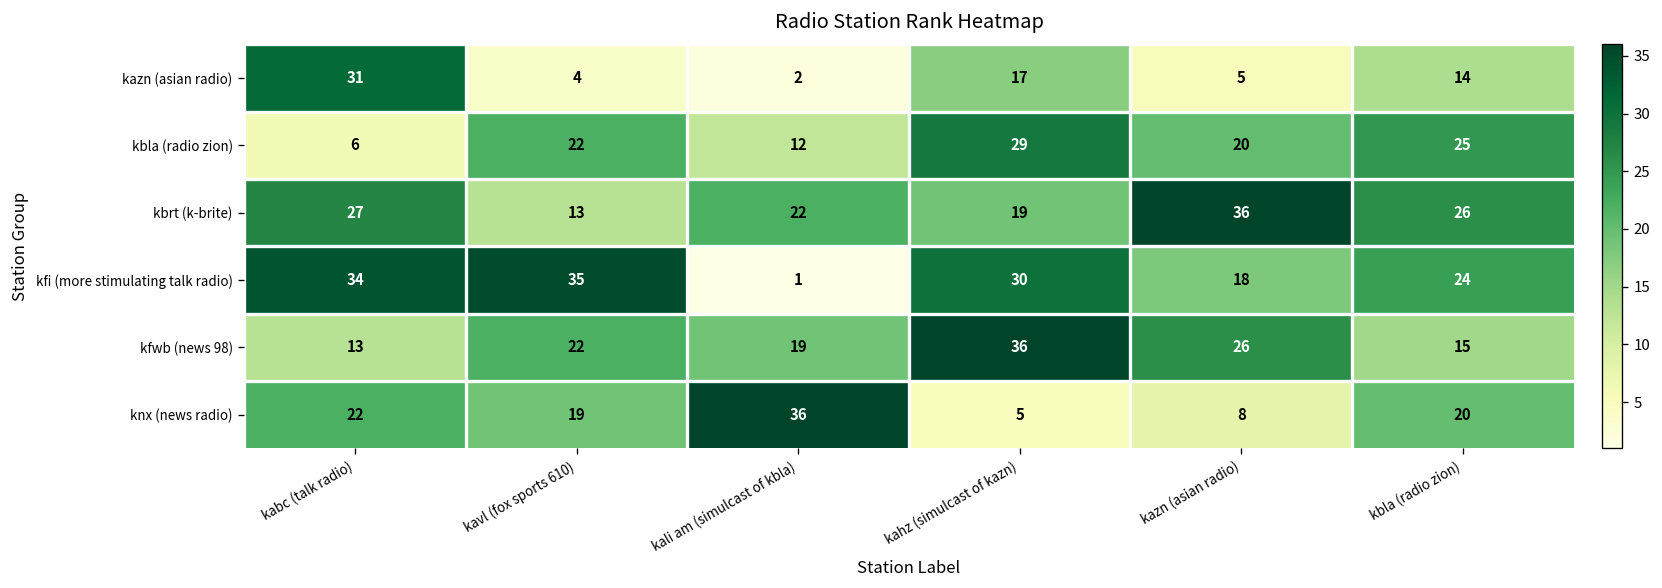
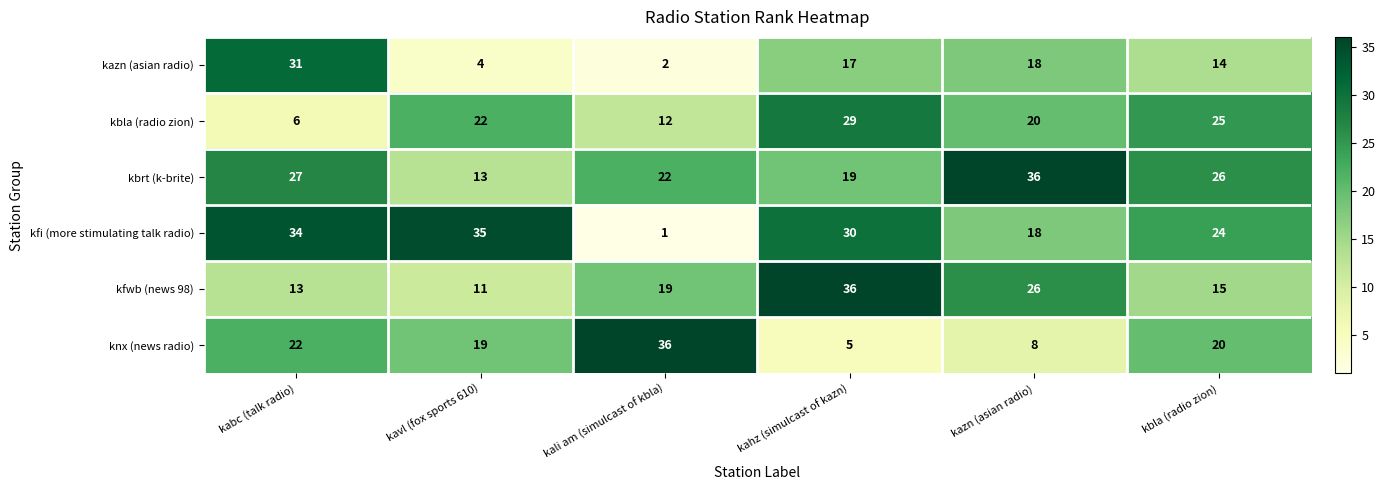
  {
    "kazn (asian radio)": {
      "kabc (talk radio)": 31,
      "kavl (fox sports 610)": 4,
      "kali am (simulcast of kbla)": 2,
      "kahz (simulcast of kazn)": 17,
-     "kazn (asian radio)": 5,
+     "kazn (asian radio)": 18,
      "kbla (radio zion)": 14
    },
    "kbla (radio zion)": {
      "kabc (talk radio)": 6,
      "kavl (fox sports 610)": 22,
      "kali am (simulcast of kbla)": 12,
      "kahz (simulcast of kazn)": 29,
      "kazn (asian radio)": 20,
      "kbla (radio zion)": 25
    },
    "kbrt (k-brite)": {
      "kabc (talk radio)": 27,
      "kavl (fox sports 610)": 13,
      "kali am (simulcast of kbla)": 22,
      "kahz (simulcast of kazn)": 19,
      "kazn (asian radio)": 36,
      "kbla (radio zion)": 26
    },
    "kfi (more stimulating talk radio)": {
      "kabc (talk radio)": 34,
      "kavl (fox sports 610)": 35,
      "kali am (simulcast of kbla)": 1,
      "kahz (simulcast of kazn)": 30,
      "kazn (asian radio)": 18,
      "kbla (radio zion)": 24
    },
    "kfwb (news 98)": {
      "kabc (talk radio)": 13,
-     "kavl (fox sports 610)": 22,
+     "kavl (fox sports 610)": 11,
      "kali am (simulcast of kbla)": 19,
      "kahz (simulcast of kazn)": 36,
      "kazn (asian radio)": 26,
      "kbla (radio zion)": 15
    },
    "knx (news radio)": {
      "kabc (talk radio)": 22,
      "kavl (fox sports 610)": 19,
      "kali am (simulcast of kbla)": 36,
      "kahz (simulcast of kazn)": 5,
      "kazn (asian radio)": 8,
      "kbla (radio zion)": 20
    }
  }
